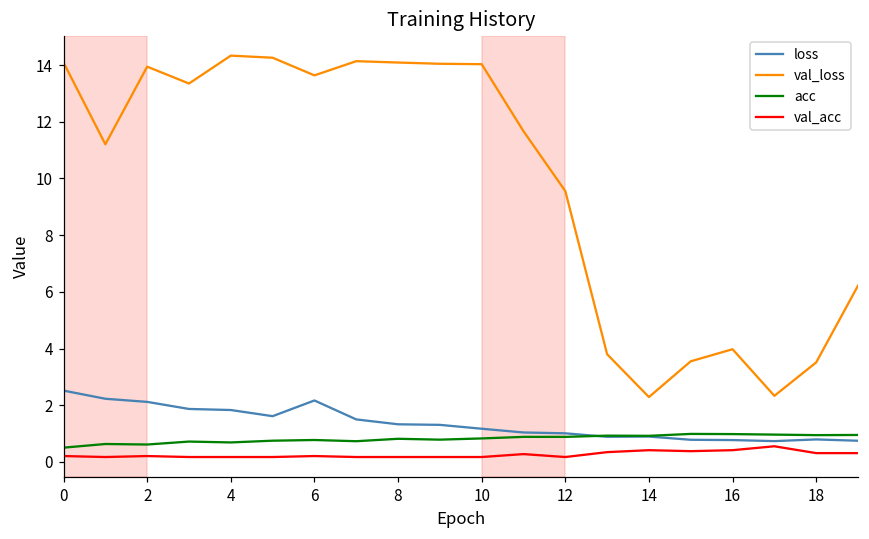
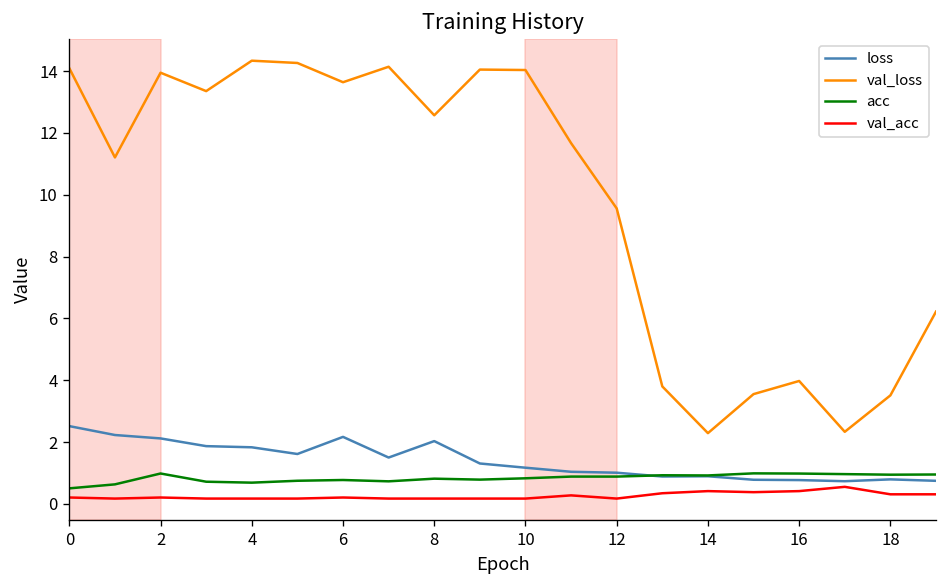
  {
    "loss": {
      "0": 2.5,
      "2": 2.1,
      "4": 1.8,
      "6": 2.2,
-     "8": 1.3,
+     "8": 2.0,
      "10": 1.2,
      "12": 1.0,
      "16": 0.8,
      "18": 0.8
    },
    "val_loss": {
      "0": 14.1,
      "2": 13.9,
      "4": 14.3,
      "6": 13.6,
-     "8": 14.1,
+     "8": 12.6,
      "10": 14.0,
      "12": 9.6,
      "14": 2.3,
      "16": 4.0,
      "18": 3.5
    },
    "acc": {
      "0": 0.5,
-     "2": 0.6,
+     "2": 1.0,
      "4": 0.7,
      "6": 0.8,
      "8": 0.8,
      "10": 0.8,
      "12": 0.9,
      "16": 1.0,
      "18": 0.9
    },
    "val_acc": {
      "0": 0.2,
      "2": 0.2,
      "4": 0.2,
      "6": 0.2,
      "8": 0.2,
      "10": 0.2,
      "12": 0.2,
      "14": 0.4,
      "16": 0.4,
      "18": 0.3
    }
  }
